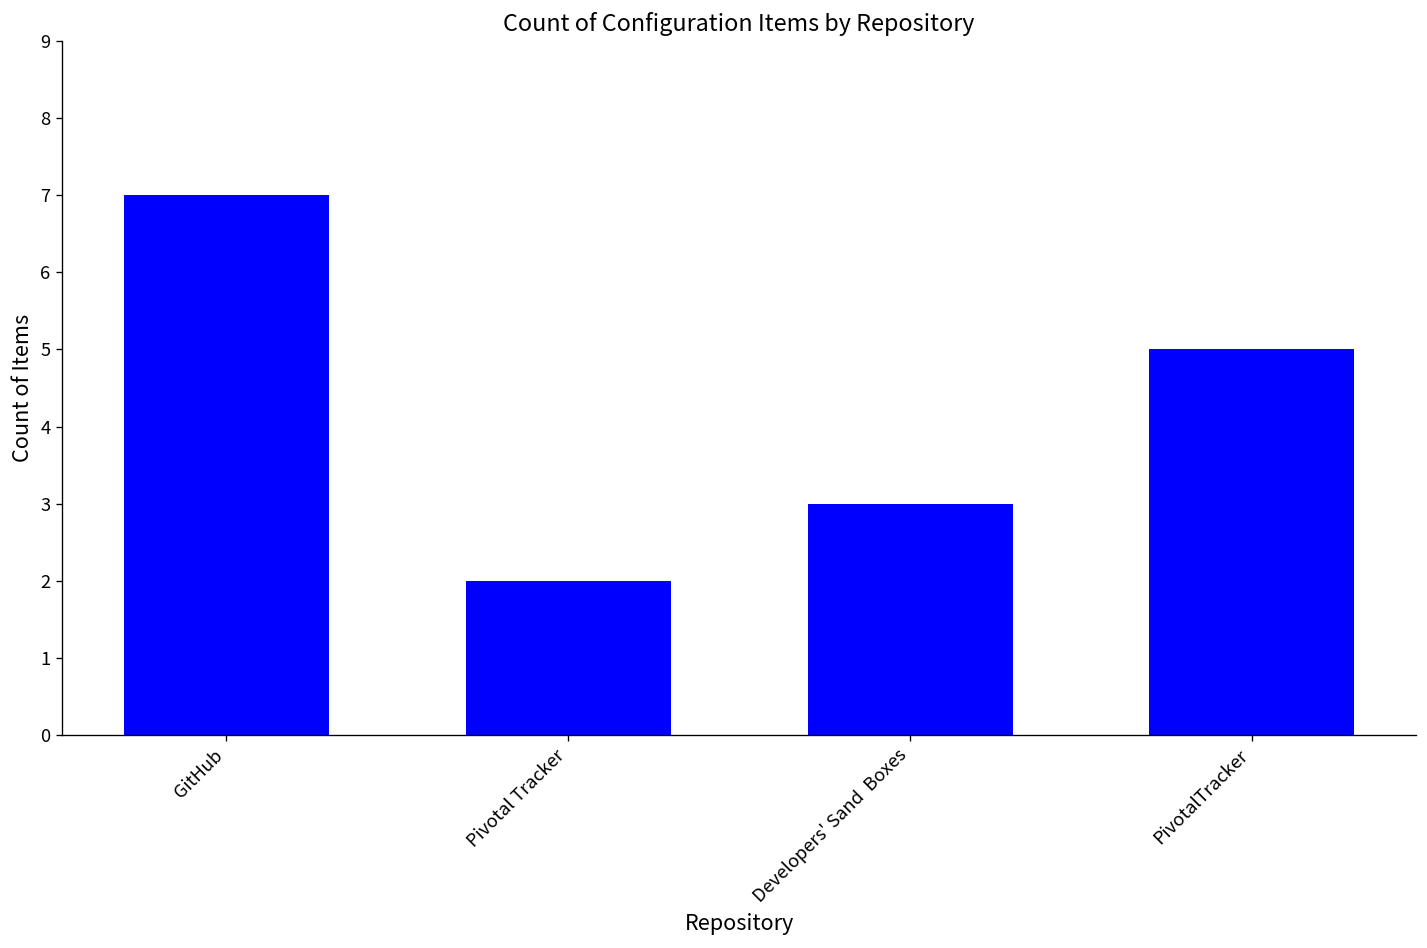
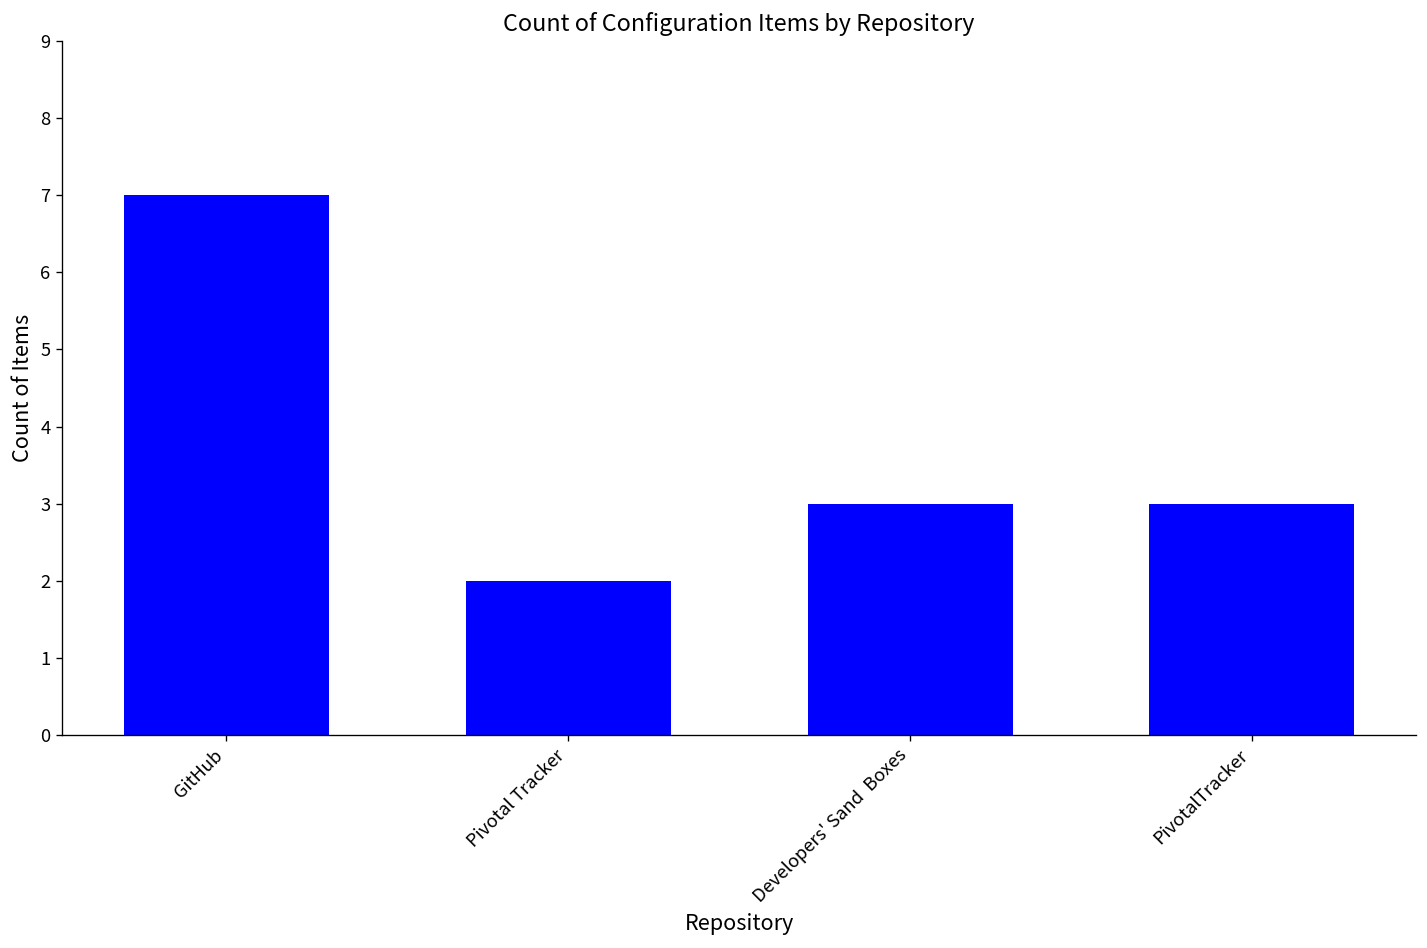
  {
    "GitHub": 7,
    "Pivotal Tracker": 2,
    "Developers' Sand Boxes": 3,
-   "PivotalTracker": 5
+   "PivotalTracker": 3
  }
